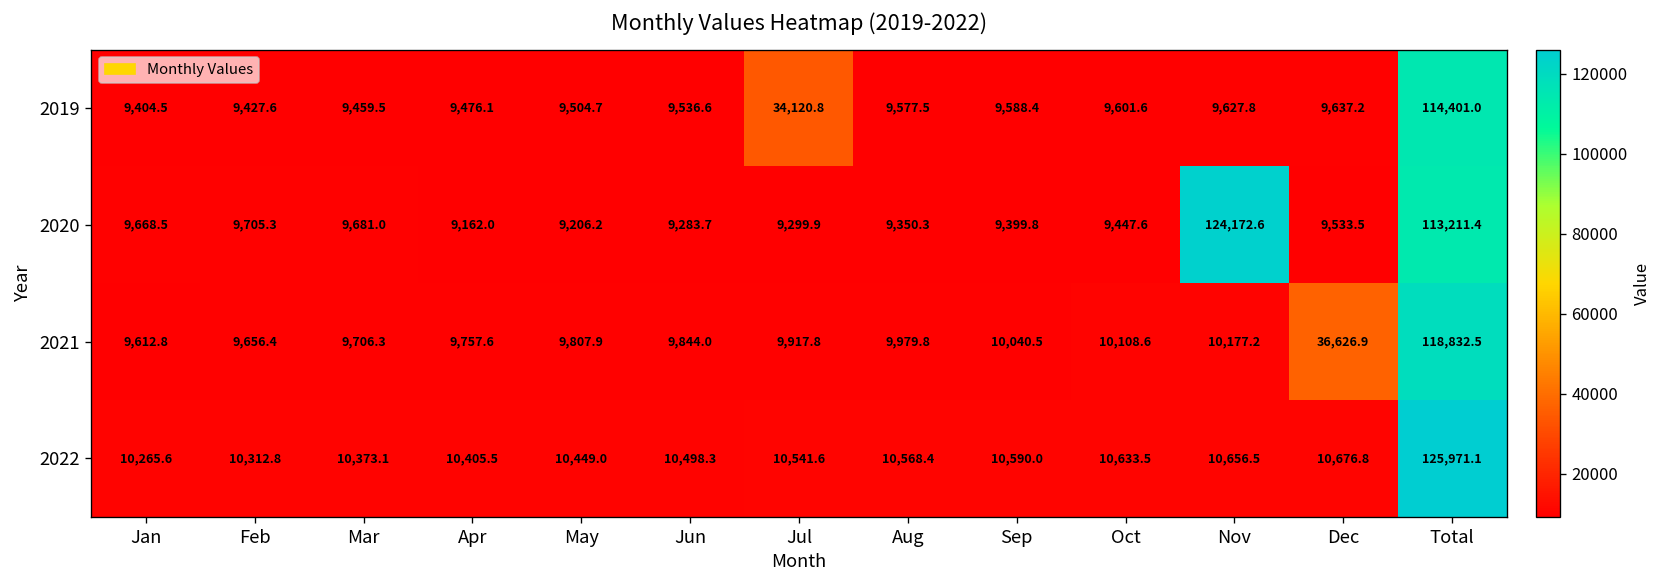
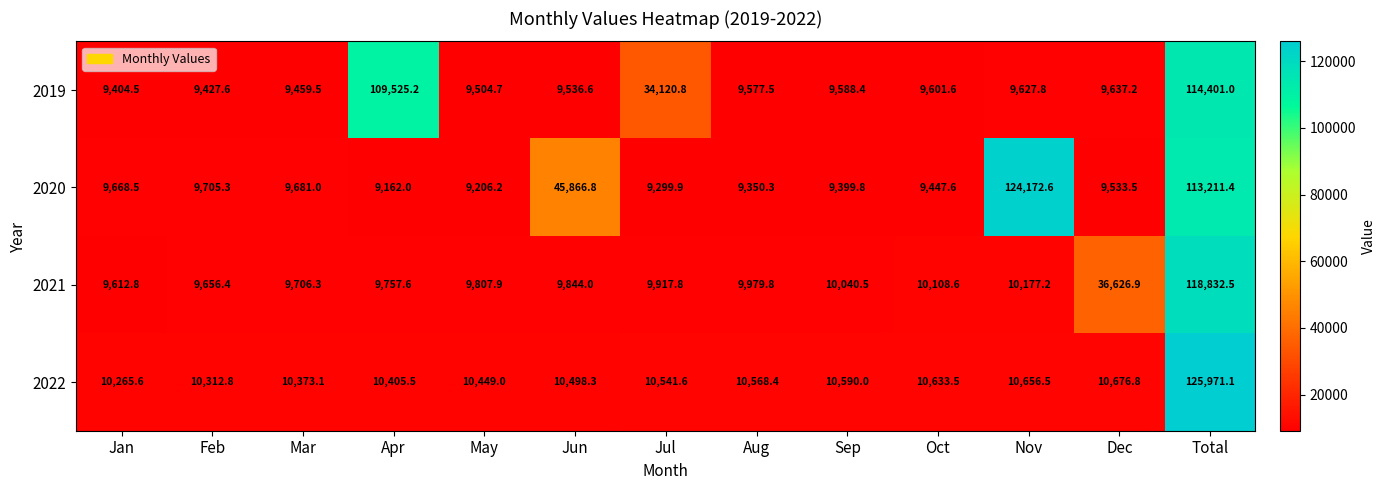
  {
    "2019": {
      "Jan": "9,404.5",
      "Feb": "9,427.6",
      "Mar": "9,459.5",
-     "Apr": "9,476.1",
+     "Apr": "109,525.2",
      "May": "9,504.7",
      "Jun": "9,536.6",
      "Jul": "34,120.8",
      "Aug": "9,577.5",
      "Sep": "9,588.4",
      "Oct": "9,601.6",
      "Nov": "9,627.8",
      "Dec": "9,637.2",
      "Total": "114,401.0"
    },
    "2020": {
      "Jan": "9,668.5",
      "Feb": "9,705.3",
      "Mar": "9,681.0",
      "Apr": "9,162.0",
      "May": "9,206.2",
-     "Jun": "9,283.7",
+     "Jun": "45,866.8",
      "Jul": "9,299.9",
      "Aug": "9,350.3",
      "Sep": "9,399.8",
      "Oct": "9,447.6",
      "Nov": "124,172.6",
      "Dec": "9,533.5",
      "Total": "113,211.4"
    },
    "2021": {
      "Jan": "9,612.8",
      "Feb": "9,656.4",
      "Mar": "9,706.3",
      "Apr": "9,757.6",
      "May": "9,807.9",
      "Jun": "9,844.0",
      "Jul": "9,917.8",
      "Aug": "9,979.8",
      "Sep": "10,040.5",
      "Oct": "10,108.6",
      "Nov": "10,177.2",
      "Dec": "36,626.9",
      "Total": "118,832.5"
    },
    "2022": {
      "Jan": "10,265.6",
      "Feb": "10,312.8",
      "Mar": "10,373.1",
      "Apr": "10,405.5",
      "May": "10,449.0",
      "Jun": "10,498.3",
      "Jul": "10,541.6",
      "Aug": "10,568.4",
      "Sep": "10,590.0",
      "Oct": "10,633.5",
      "Nov": "10,656.5",
      "Dec": "10,676.8",
      "Total": "125,971.1"
    }
  }
